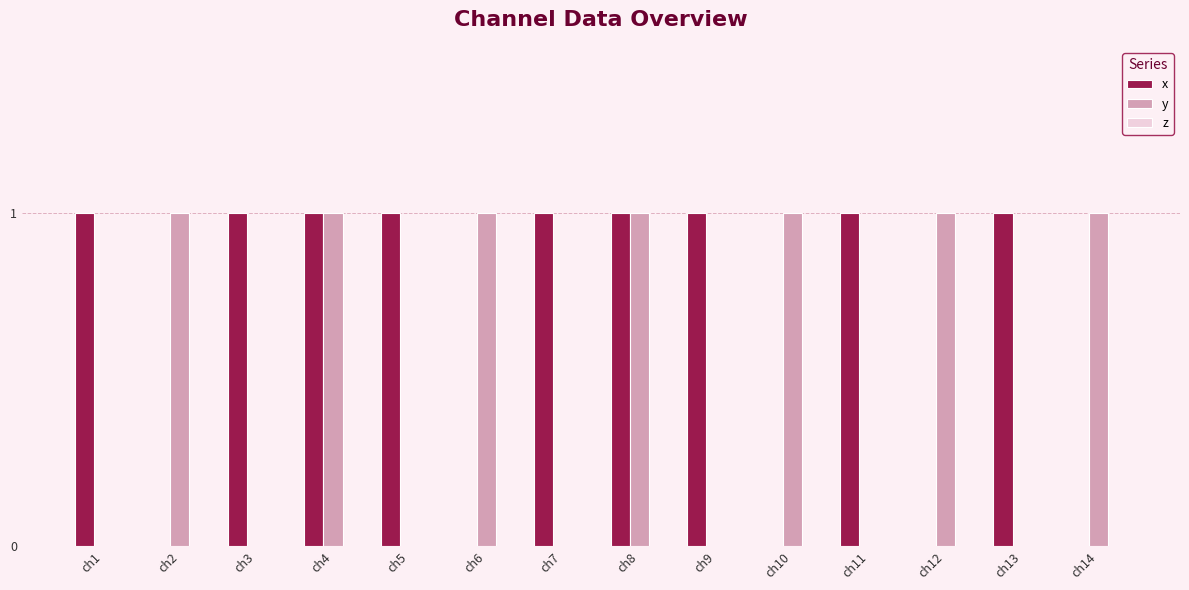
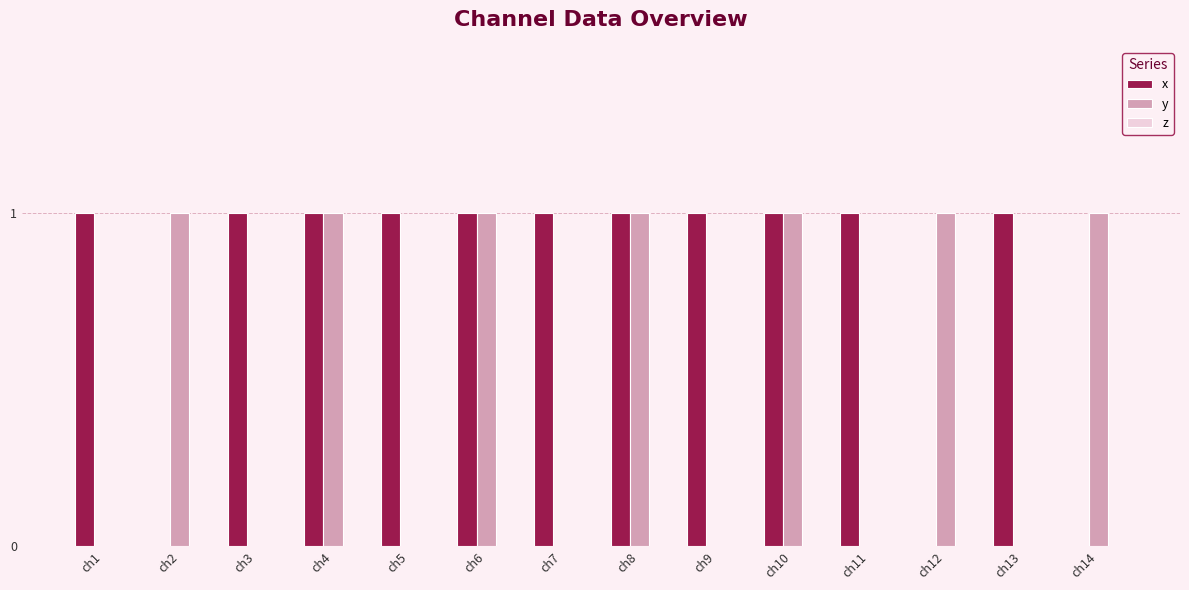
  {
    "x": {
      "ch1": 1,
      "ch2": 0,
      "ch3": 1,
      "ch4": 1,
      "ch5": 1,
-     "ch6": 0,
+     "ch6": 1,
      "ch7": 1,
      "ch8": 1,
      "ch9": 1,
-     "ch10": 0,
+     "ch10": 1,
      "ch11": 1,
      "ch12": 0,
      "ch13": 1,
      "ch14": 0
    },
    "y": {
      "ch1": 0,
      "ch2": 1,
      "ch3": 0,
      "ch4": 1,
      "ch5": 0,
      "ch6": 1,
      "ch7": 0,
      "ch8": 1,
      "ch9": 0,
      "ch10": 1,
      "ch11": 0,
      "ch12": 1,
      "ch13": 0,
      "ch14": 1
    },
    "z": {
      "ch1": 0,
      "ch2": 0,
      "ch3": 0,
      "ch4": 0,
      "ch5": 0,
      "ch6": 0,
      "ch7": 0,
      "ch8": 0,
      "ch9": 0,
      "ch10": 0,
      "ch11": 0,
      "ch12": 0,
      "ch13": 0,
      "ch14": 0
    }
  }
